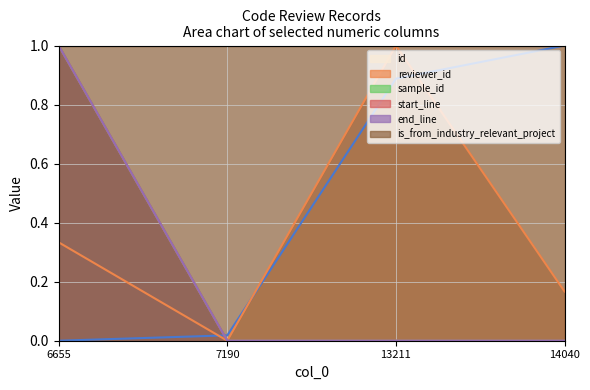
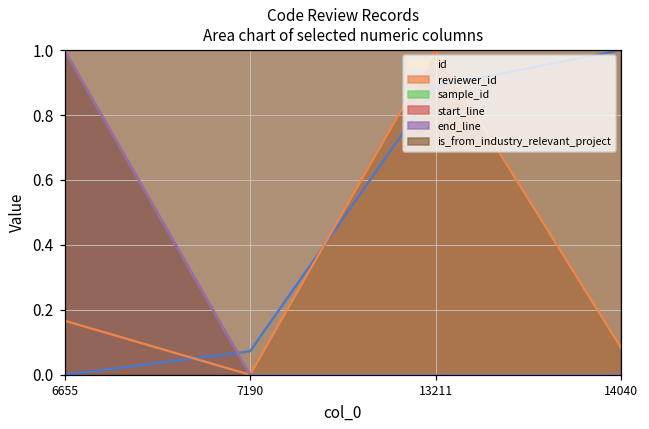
  {
    "id": {
      "6655": 0.00,
-     "7190": 0.02
+     "7190": 0.07
    },
    "reviewer_id": {
-     "6655": 0.33,
-     "14040": 0.17
+     "6655": 0.17,
+     "14040": 0.08
    },
    "end_line": {
      "13211": 0.00,
      "14040": 0.00
    },
    "is_from_industry_relevant_project": {
      "7190": 1.00
    }
  }
